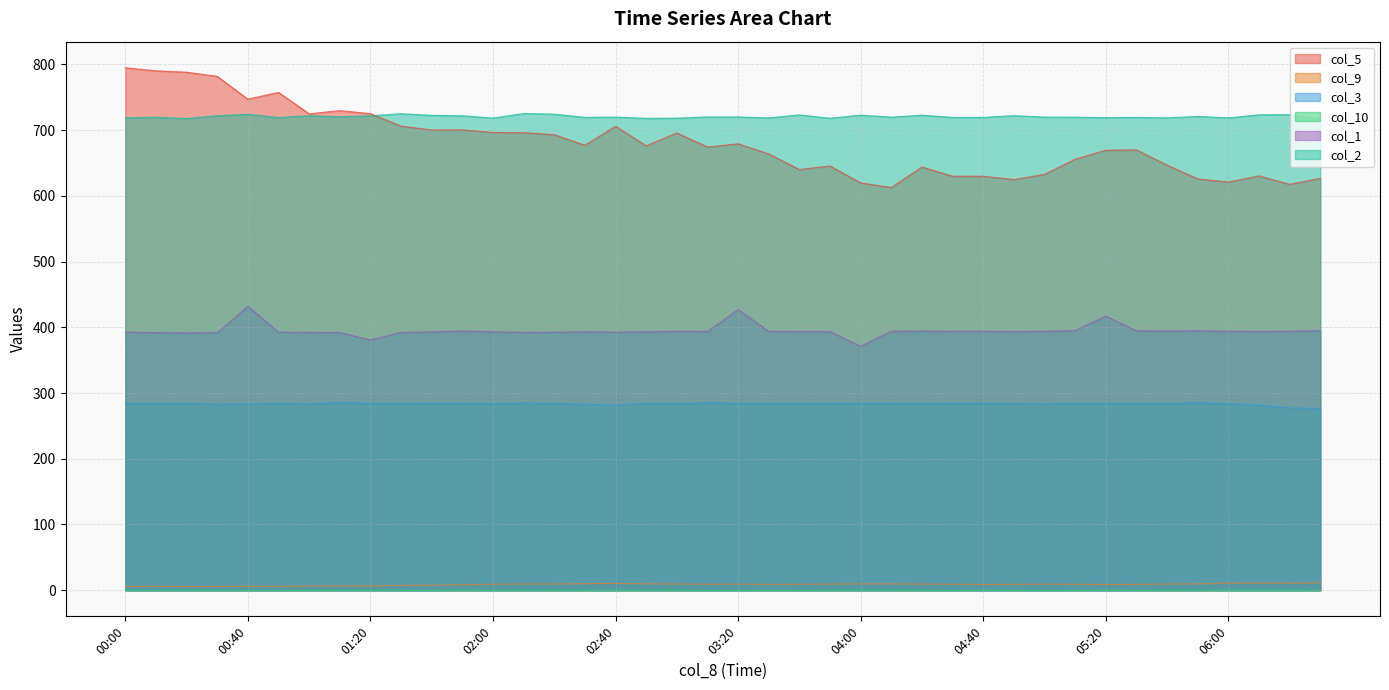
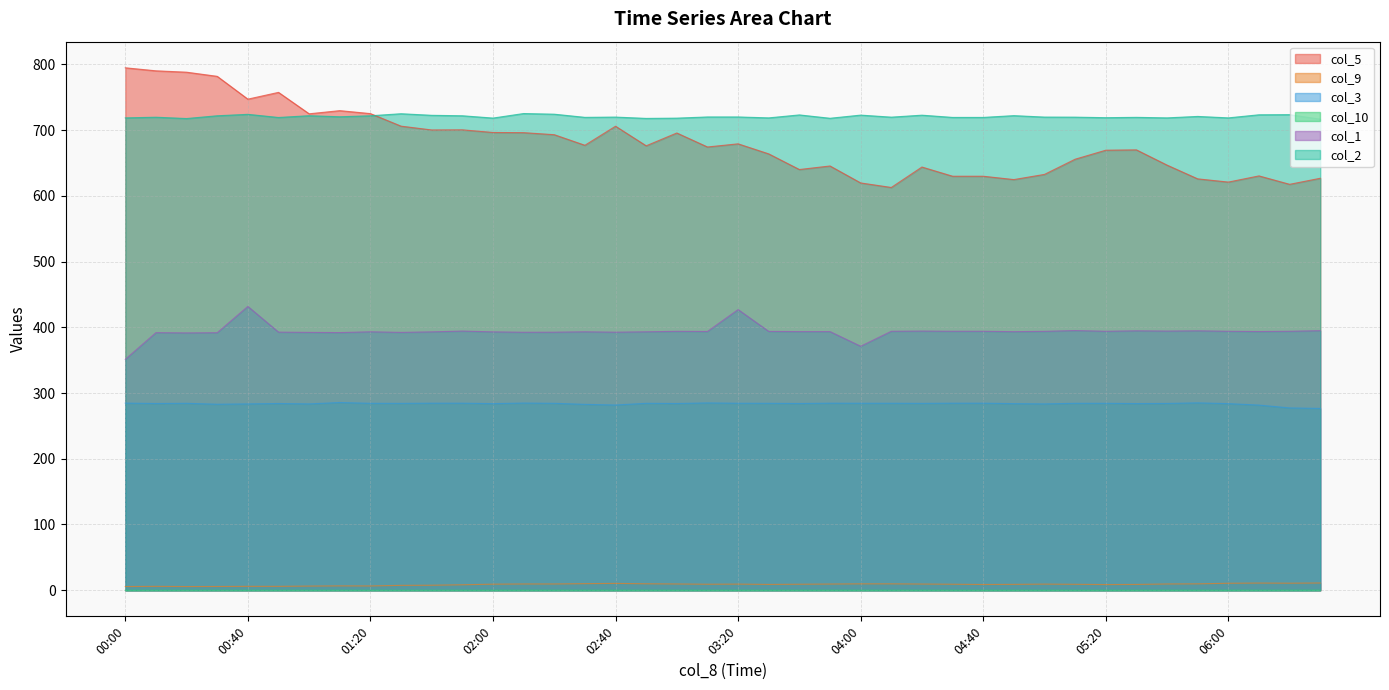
  {
    "col_1": {
-     "00:00": 390,
+     "00:00": 350,
      "00:40": 430,
-     "01:20": 380,
+     "01:20": 390,
      "02:00": 390,
      "02:40": 390,
      "03:20": 430,
      "04:00": 370,
      "04:40": 390,
-     "05:20": 420,
+     "05:20": 390,
      "06:00": 390
    }
  }
